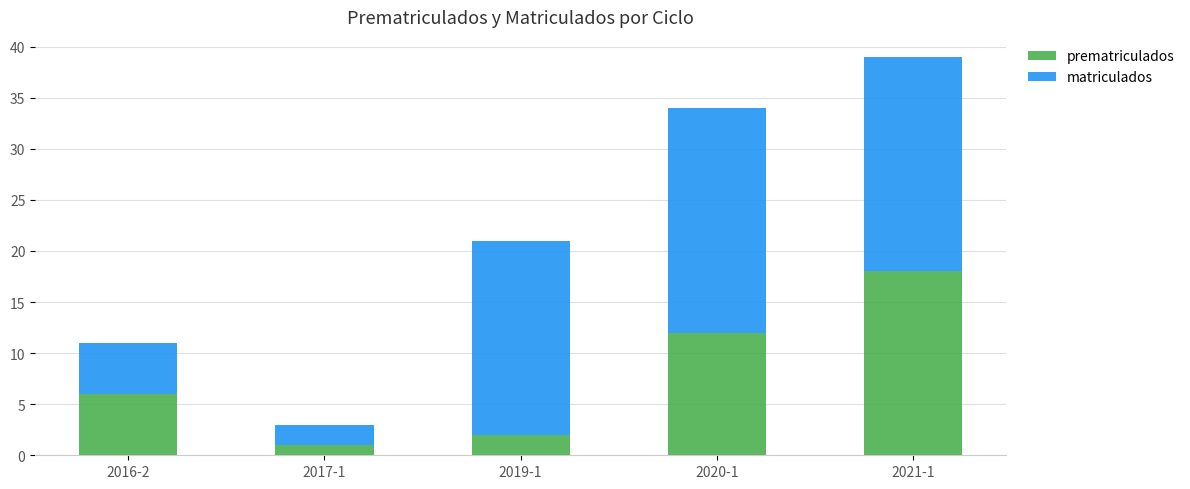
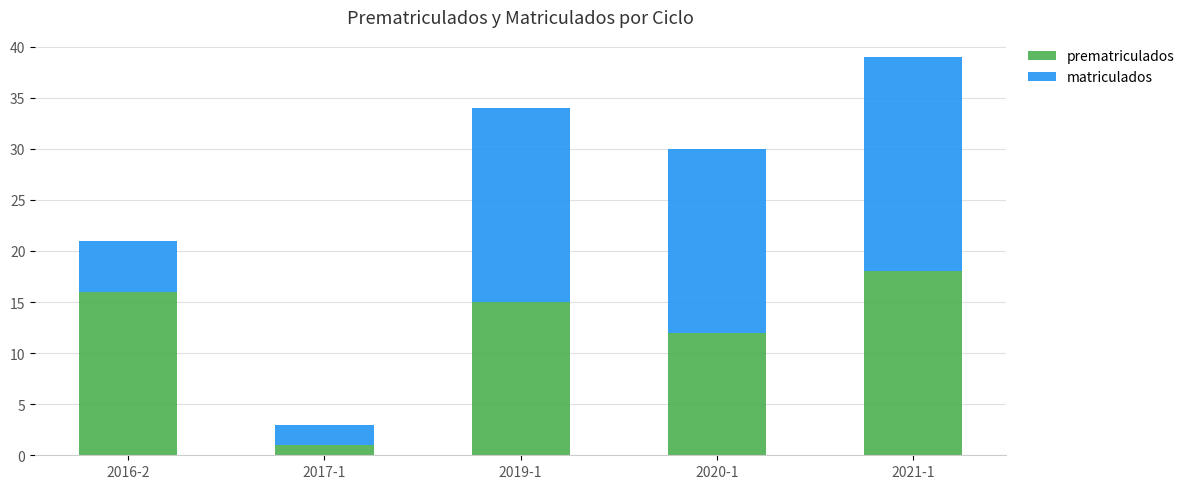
  {
    "prematriculados": {
-     "2016-2": 6,
+     "2016-2": 16,
      "2017-1": 1,
-     "2019-1": 2,
+     "2019-1": 15,
      "2020-1": 12,
      "2021-1": 18
    },
    "matriculados": {
      "2016-2": 5,
      "2017-1": 2,
      "2019-1": 19,
-     "2020-1": 22,
+     "2020-1": 18,
      "2021-1": 21
    }
  }
